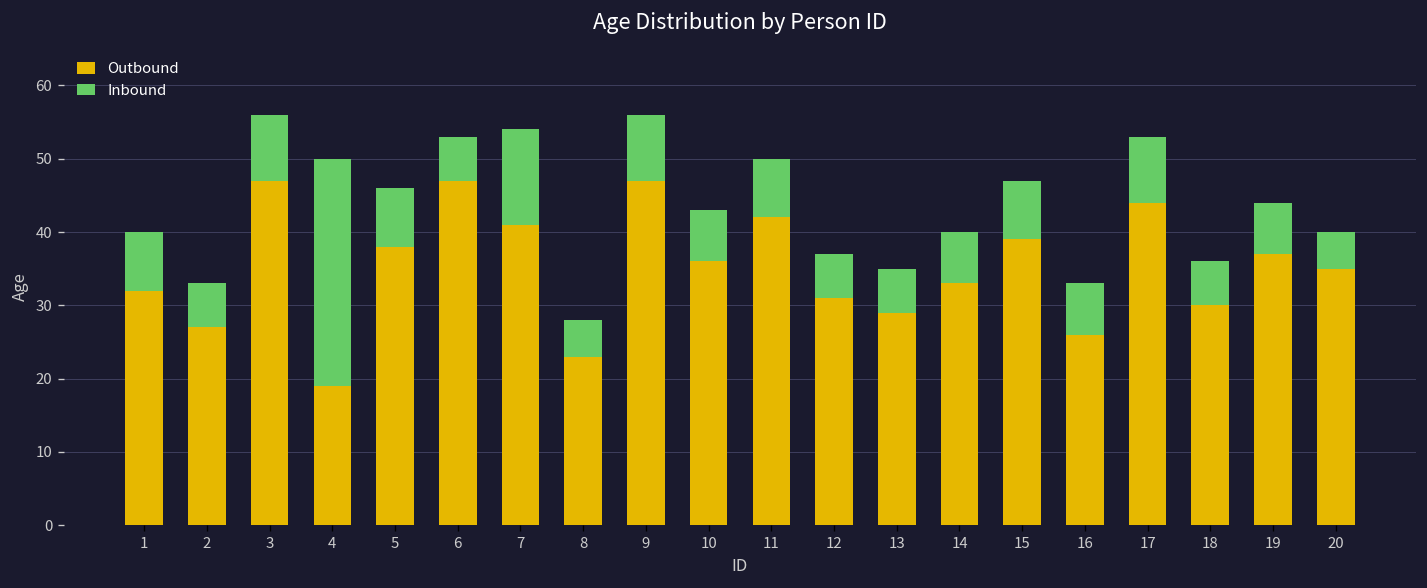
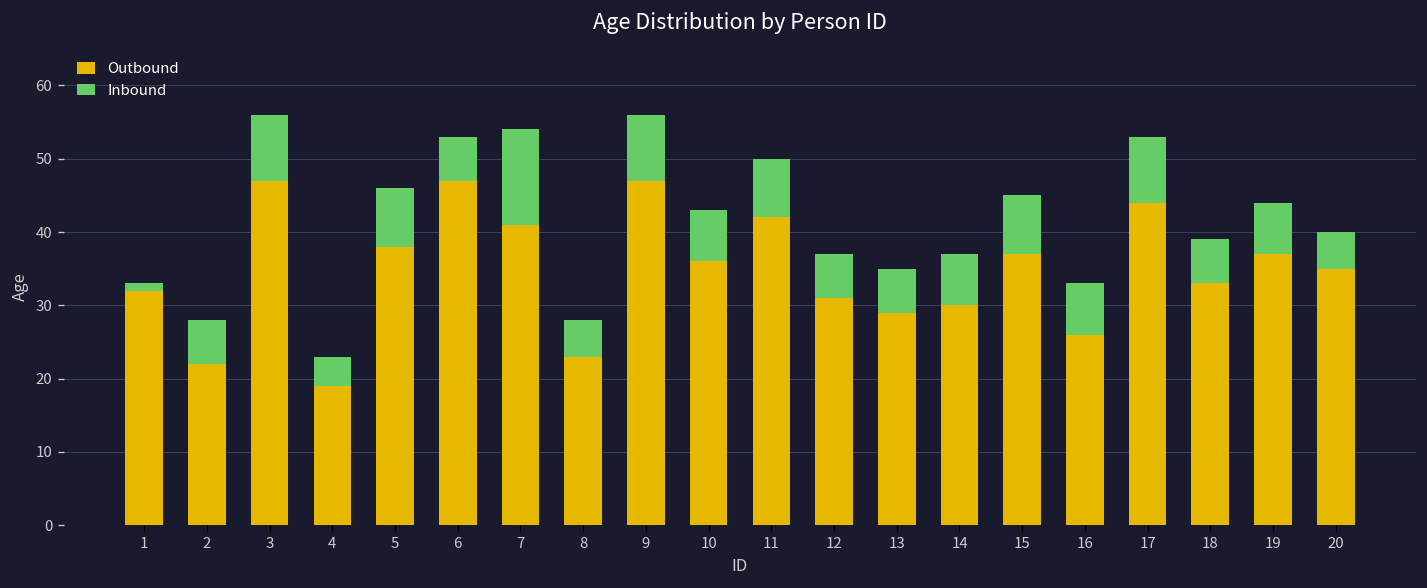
  {
    "Outbound": {
      "1": 32,
-     "2": 27,
+     "2": 22,
      "3": 47,
      "4": 19,
      "5": 38,
      "6": 47,
      "7": 41,
      "8": 23,
      "9": 47,
      "10": 36,
      "11": 42,
      "12": 31,
      "13": 29,
-     "14": 33,
-     "15": 39,
+     "14": 30,
+     "15": 37,
      "16": 26,
      "17": 44,
-     "18": 30,
+     "18": 33,
      "19": 37,
      "20": 35
    },
    "Inbound": {
-     "1": 8,
+     "1": 1,
      "2": 6,
      "3": 9,
-     "4": 31,
+     "4": 4,
      "5": 8,
      "6": 6,
      "7": 13,
      "8": 5,
      "9": 9,
      "10": 7,
      "11": 8,
      "12": 6,
      "13": 6,
      "14": 7,
      "15": 8,
      "16": 7,
      "17": 9,
      "18": 6,
      "19": 7,
      "20": 5
    }
  }
